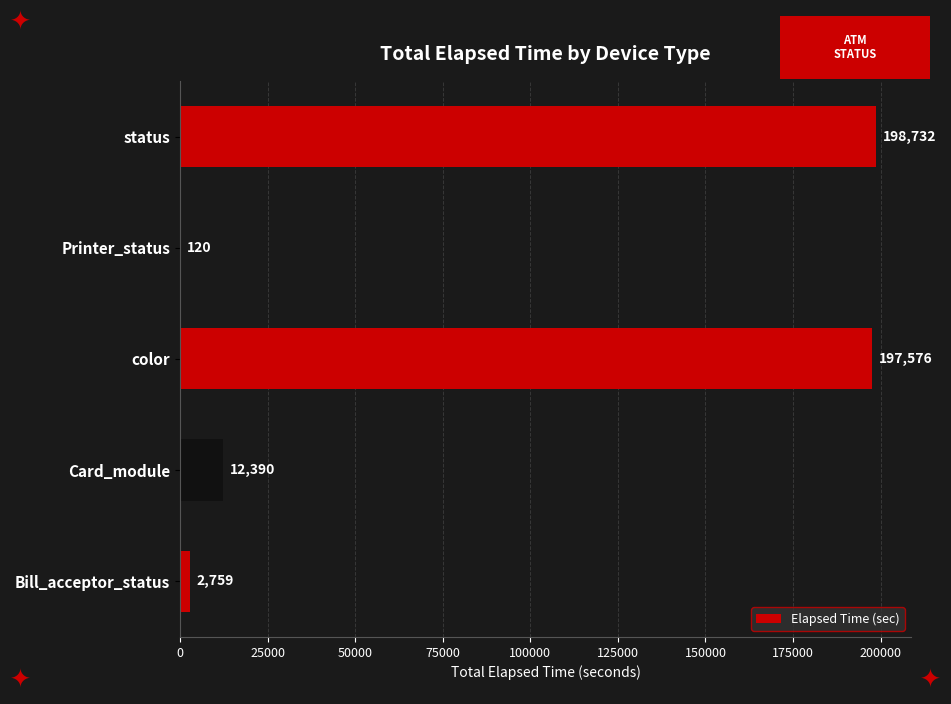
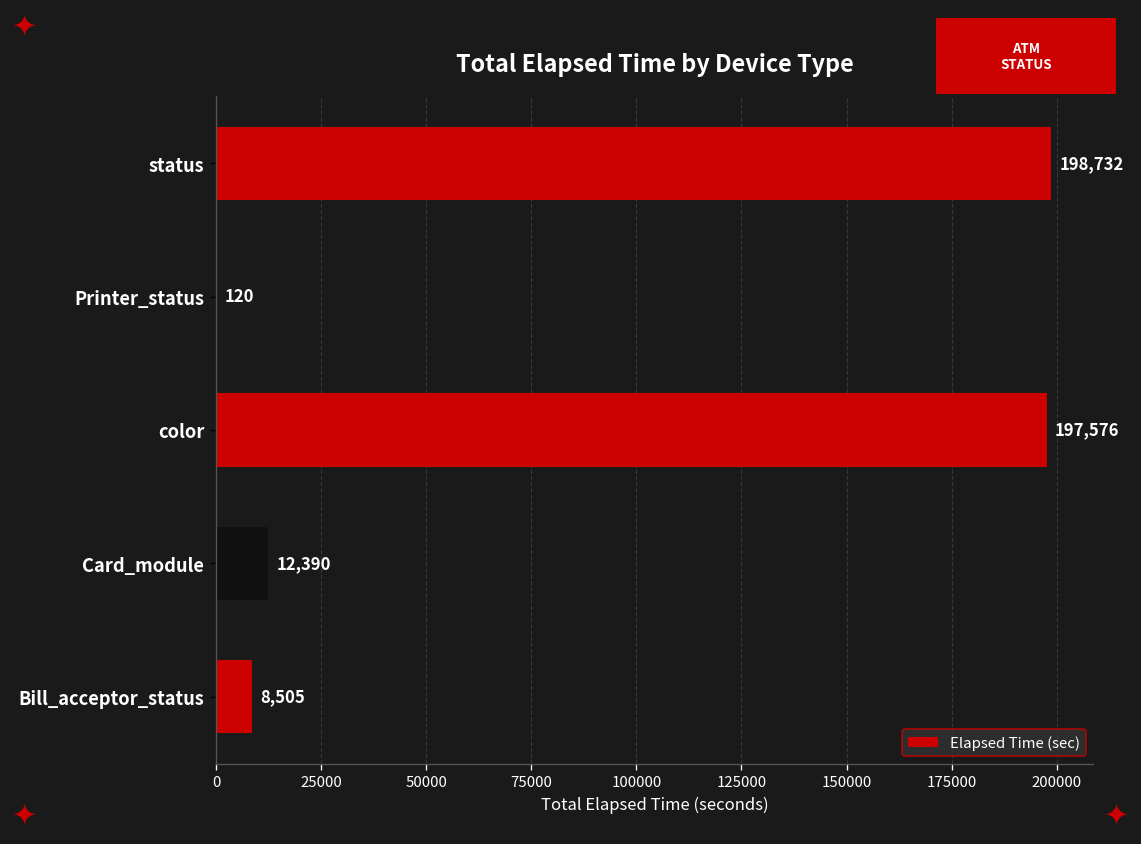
  {
    "status": "198,732",
    "Printer_status": "120",
    "color": "197,576",
    "Card_module": "12,390",
-   "Bill_acceptor_status": "2,759"
+   "Bill_acceptor_status": "8,505"
  }
